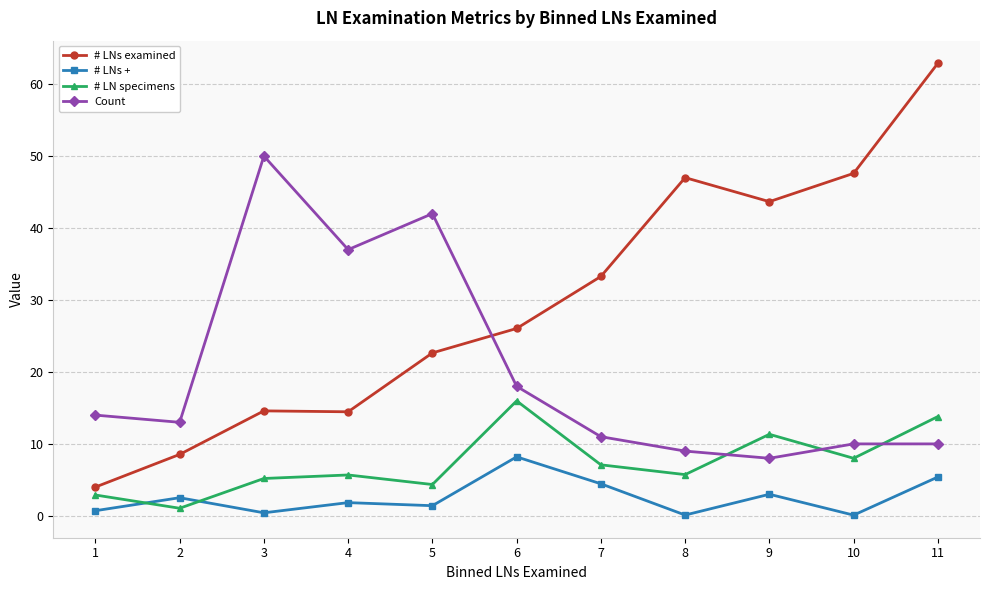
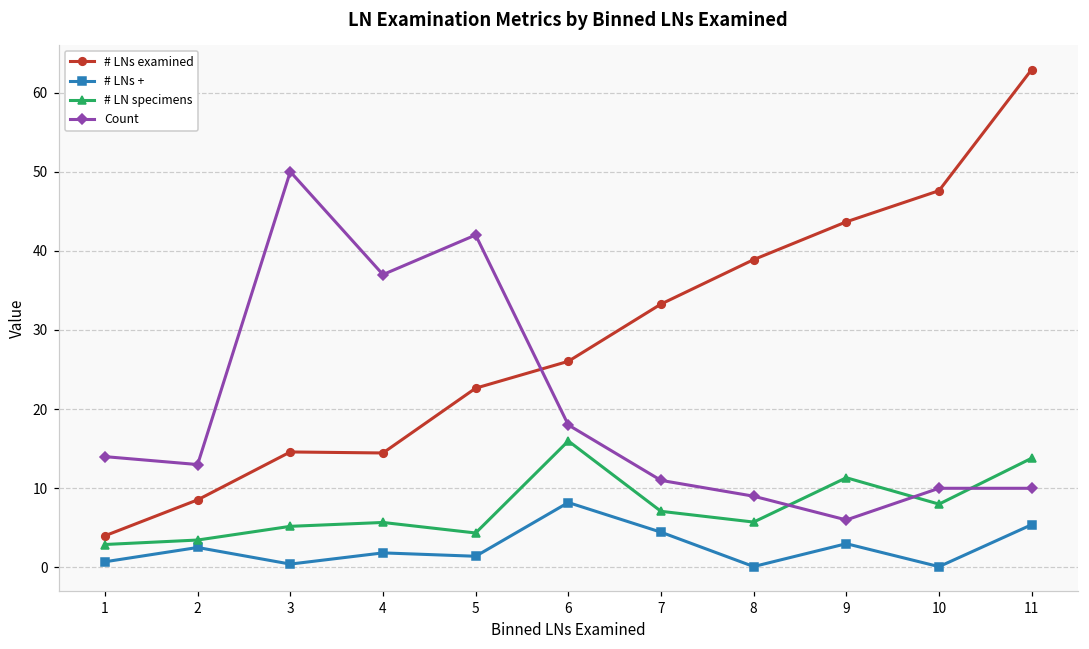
  {
    "# LNs examined": {
      "1": 4,
      "2": 9,
      "3": 15,
      "4": 14,
      "5": 23,
      "6": 26,
      "7": 33,
-     "8": 47,
+     "8": 39,
      "9": 44,
      "10": 48,
      "11": 63
    },
    "# LNs +": {
      "1": 1,
      "2": 3,
      "3": 0,
      "4": 2,
      "5": 1,
      "6": 8,
      "7": 4,
      "8": 0,
      "9": 3,
      "10": 0,
      "11": 5
    },
    "# LN specimens": {
      "1": 3,
-     "2": 1,
+     "2": 3,
      "3": 5,
      "4": 6,
      "5": 4,
      "6": 16,
      "7": 7,
      "8": 6,
      "9": 11,
      "10": 8,
      "11": 14
    },
    "Count": {
      "1": 14,
      "2": 13,
      "3": 50,
      "4": 37,
      "5": 42,
      "6": 18,
      "7": 11,
      "8": 9,
-     "9": 8,
+     "9": 6,
      "10": 10,
      "11": 10
    }
  }
